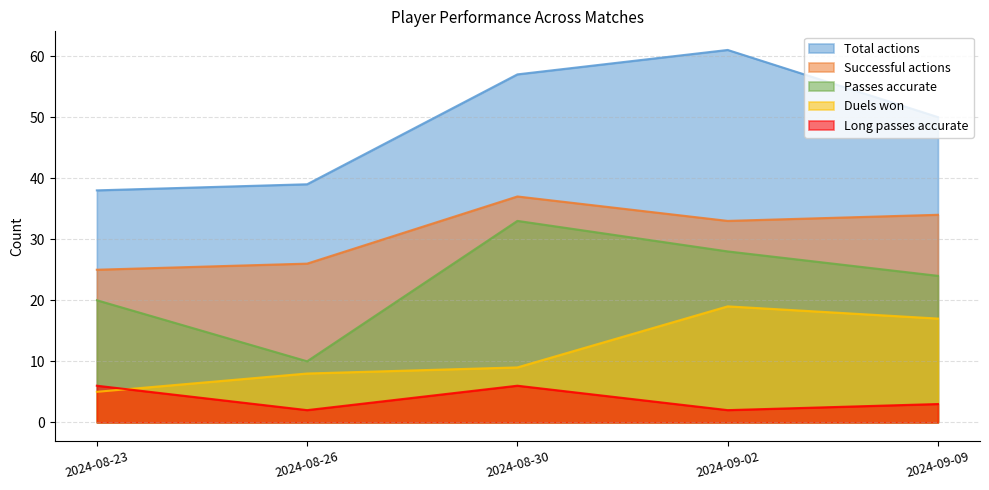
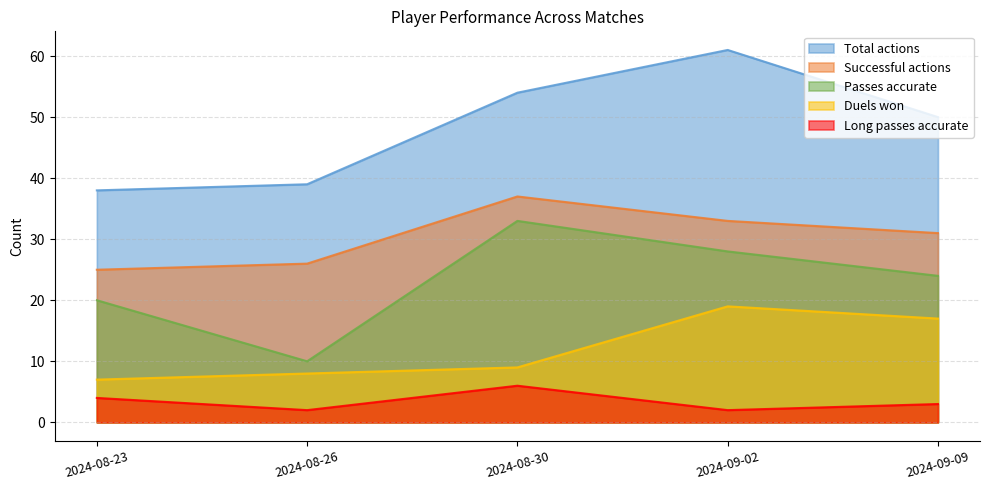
  {
    "Total actions": {
      "2024-08-23": 38,
      "2024-08-26": 39,
-     "2024-08-30": 57,
+     "2024-08-30": 54,
      "2024-09-02": 61
    },
    "Successful actions": {
      "2024-08-23": 25,
      "2024-08-26": 26,
      "2024-08-30": 37,
      "2024-09-02": 33,
-     "2024-09-09": 34
+     "2024-09-09": 31
    },
    "Passes accurate": {
      "2024-08-23": 20,
      "2024-08-26": 10,
      "2024-08-30": 33,
      "2024-09-02": 28,
      "2024-09-09": 24
    },
    "Duels won": {
-     "2024-08-23": 5,
+     "2024-08-23": 7,
      "2024-08-26": 8,
      "2024-08-30": 9,
      "2024-09-02": 19,
      "2024-09-09": 17
    },
    "Long passes accurate": {
-     "2024-08-23": 6,
+     "2024-08-23": 4,
      "2024-08-26": 2,
      "2024-08-30": 6,
      "2024-09-02": 2,
      "2024-09-09": 3
    }
  }
